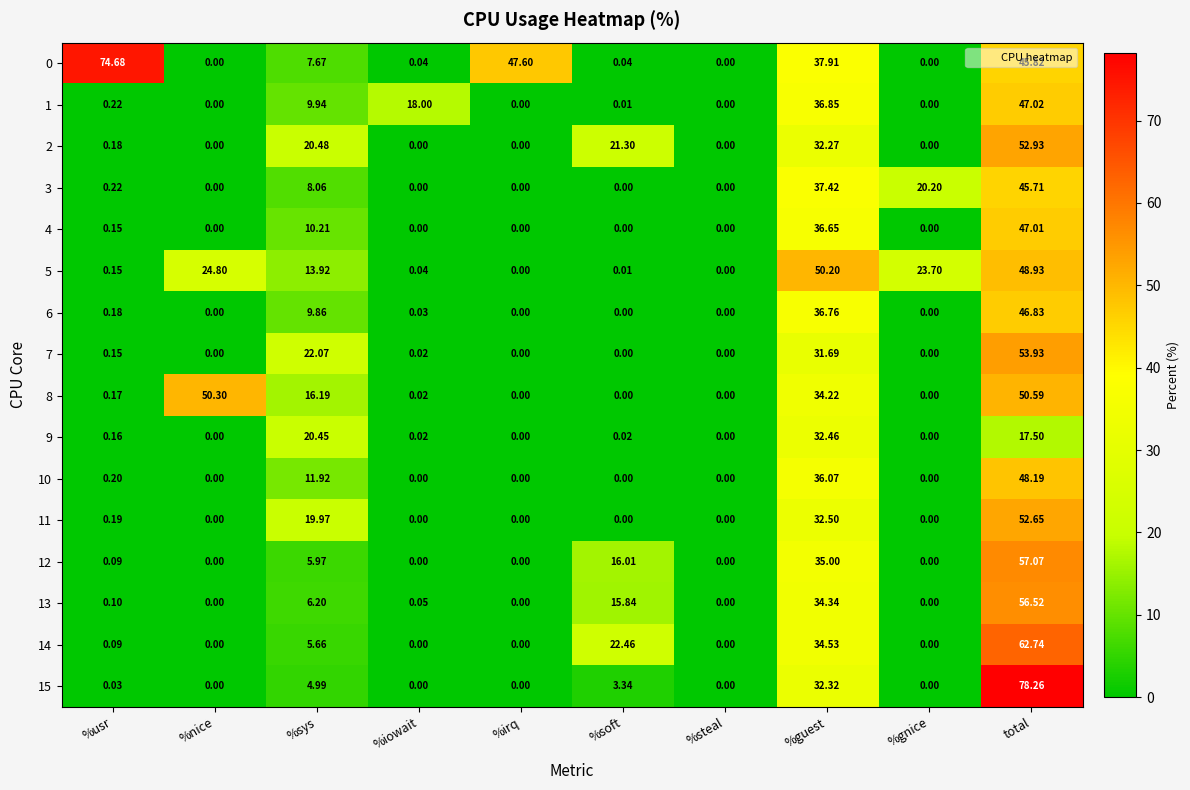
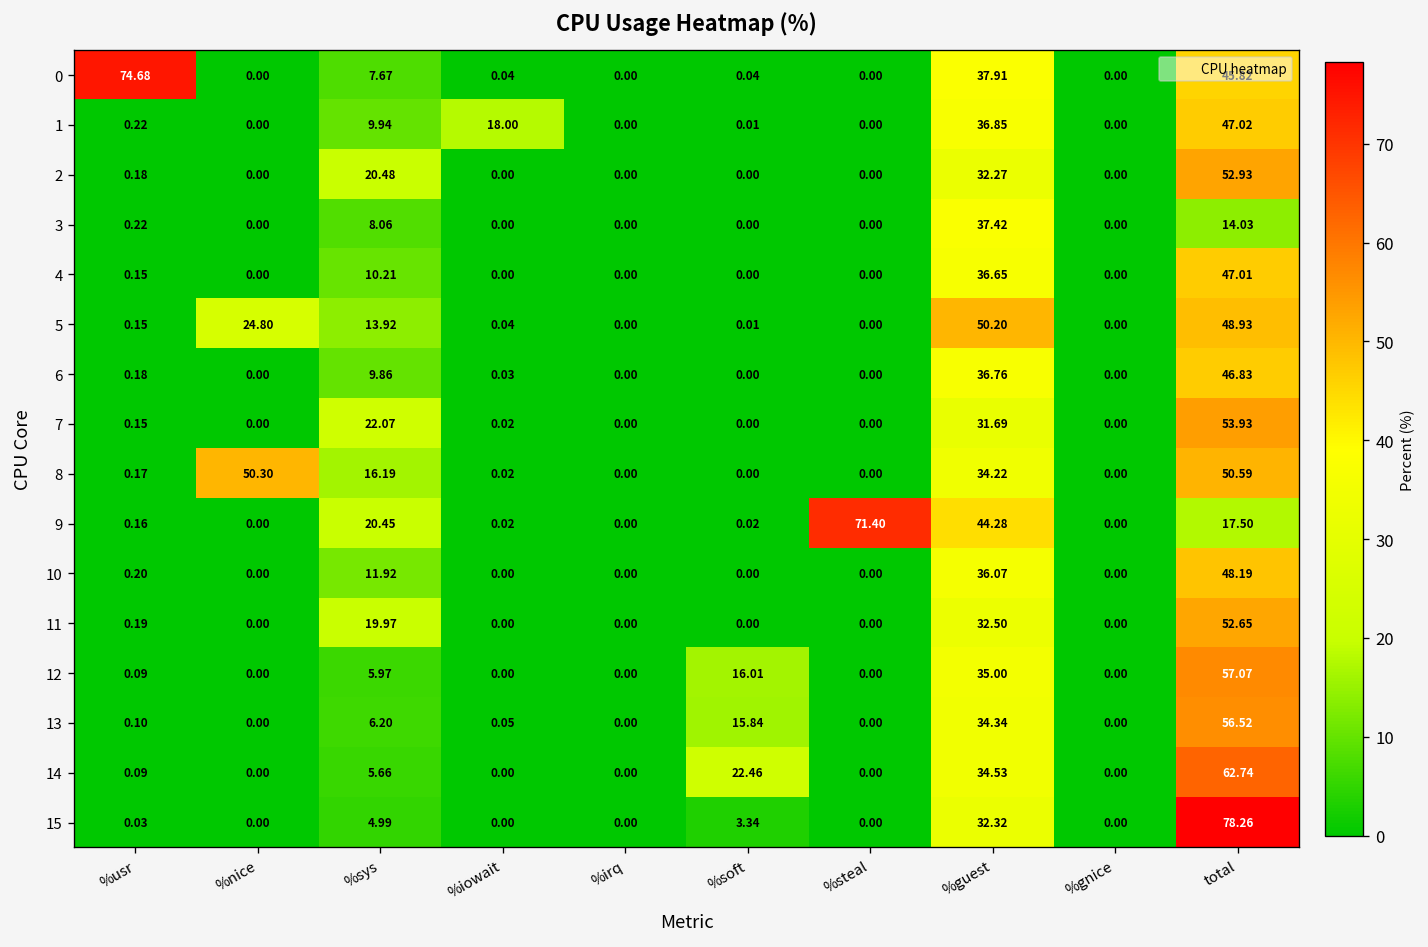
  {
    "0": {
      "%usr": 74.68,
      "%nice": 0.00,
      "%sys": 7.67,
      "%iowait": 0.04,
-     "%irq": 47.60,
+     "%irq": 0.00,
      "%soft": 0.04,
      "%steal": 0.00,
      "%guest": 37.91,
      "%gnice": 0.00
    },
    "1": {
      "%usr": 0.22,
      "%nice": 0.00,
      "%sys": 9.94,
      "%iowait": 18.00,
      "%irq": 0.00,
      "%soft": 0.01,
      "%steal": 0.00,
      "%guest": 36.85,
      "%gnice": 0.00,
      "total": 47.02
    },
    "2": {
      "%usr": 0.18,
      "%nice": 0.00,
      "%sys": 20.48,
      "%iowait": 0.00,
      "%irq": 0.00,
-     "%soft": 21.30,
+     "%soft": 0.00,
      "%steal": 0.00,
      "%guest": 32.27,
      "%gnice": 0.00,
      "total": 52.93
    },
    "3": {
      "%usr": 0.22,
      "%nice": 0.00,
      "%sys": 8.06,
      "%iowait": 0.00,
      "%irq": 0.00,
      "%soft": 0.00,
      "%steal": 0.00,
      "%guest": 37.42,
-     "%gnice": 20.20,
-     "total": 45.71
+     "%gnice": 0.00,
+     "total": 14.03
    },
    "4": {
      "%usr": 0.15,
      "%nice": 0.00,
      "%sys": 10.21,
      "%iowait": 0.00,
      "%irq": 0.00,
      "%soft": 0.00,
      "%steal": 0.00,
      "%guest": 36.65,
      "%gnice": 0.00,
      "total": 47.01
    },
    "5": {
      "%usr": 0.15,
      "%nice": 24.80,
      "%sys": 13.92,
      "%iowait": 0.04,
      "%irq": 0.00,
      "%soft": 0.01,
      "%steal": 0.00,
      "%guest": 50.20,
-     "%gnice": 23.70,
+     "%gnice": 0.00,
      "total": 48.93
    },
    "6": {
      "%usr": 0.18,
      "%nice": 0.00,
      "%sys": 9.86,
      "%iowait": 0.03,
      "%irq": 0.00,
      "%soft": 0.00,
      "%steal": 0.00,
      "%guest": 36.76,
      "%gnice": 0.00,
      "total": 46.83
    },
    "7": {
      "%usr": 0.15,
      "%nice": 0.00,
      "%sys": 22.07,
      "%iowait": 0.02,
      "%irq": 0.00,
      "%soft": 0.00,
      "%steal": 0.00,
      "%guest": 31.69,
      "%gnice": 0.00,
      "total": 53.93
    },
    "8": {
      "%usr": 0.17,
      "%nice": 50.30,
      "%sys": 16.19,
      "%iowait": 0.02,
      "%irq": 0.00,
      "%soft": 0.00,
      "%steal": 0.00,
      "%guest": 34.22,
      "%gnice": 0.00,
      "total": 50.59
    },
    "9": {
      "%usr": 0.16,
      "%nice": 0.00,
      "%sys": 20.45,
      "%iowait": 0.02,
      "%irq": 0.00,
      "%soft": 0.02,
-     "%steal": 0.00,
-     "%guest": 32.46,
+     "%steal": 71.40,
+     "%guest": 44.28,
      "%gnice": 0.00,
      "total": 17.50
    },
    "10": {
      "%usr": 0.20,
      "%nice": 0.00,
      "%sys": 11.92,
      "%iowait": 0.00,
      "%irq": 0.00,
      "%soft": 0.00,
      "%steal": 0.00,
      "%guest": 36.07,
      "%gnice": 0.00,
      "total": 48.19
    },
    "11": {
      "%usr": 0.19,
      "%nice": 0.00,
      "%sys": 19.97,
      "%iowait": 0.00,
      "%irq": 0.00,
      "%soft": 0.00,
      "%steal": 0.00,
      "%guest": 32.50,
      "%gnice": 0.00,
      "total": 52.65
    },
    "12": {
      "%usr": 0.09,
      "%nice": 0.00,
      "%sys": 5.97,
      "%iowait": 0.00,
      "%irq": 0.00,
      "%soft": 16.01,
      "%steal": 0.00,
      "%guest": 35.00,
      "%gnice": 0.00,
      "total": 57.07
    },
    "13": {
      "%usr": 0.10,
      "%nice": 0.00,
      "%sys": 6.20,
      "%iowait": 0.05,
      "%irq": 0.00,
      "%soft": 15.84,
      "%steal": 0.00,
      "%guest": 34.34,
      "%gnice": 0.00,
      "total": 56.52
    },
    "14": {
      "%usr": 0.09,
      "%nice": 0.00,
      "%sys": 5.66,
      "%iowait": 0.00,
      "%irq": 0.00,
      "%soft": 22.46,
      "%steal": 0.00,
      "%guest": 34.53,
      "%gnice": 0.00,
      "total": 62.74
    },
    "15": {
      "%usr": 0.03,
      "%nice": 0.00,
      "%sys": 4.99,
      "%iowait": 0.00,
      "%irq": 0.00,
      "%soft": 3.34,
      "%steal": 0.00,
      "%guest": 32.32,
      "%gnice": 0.00,
      "total": 78.26
    }
  }
